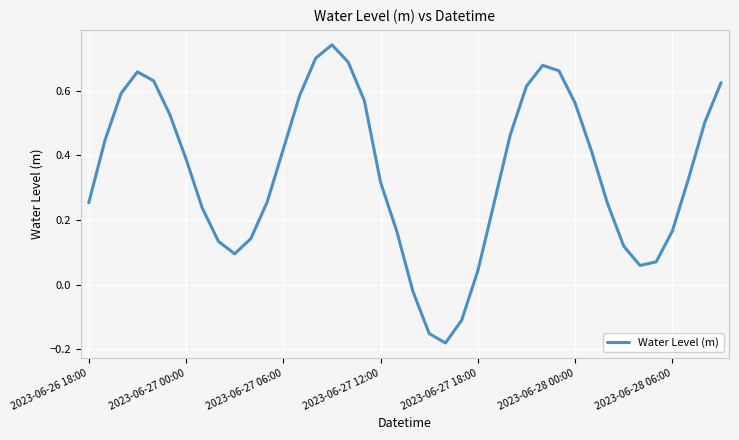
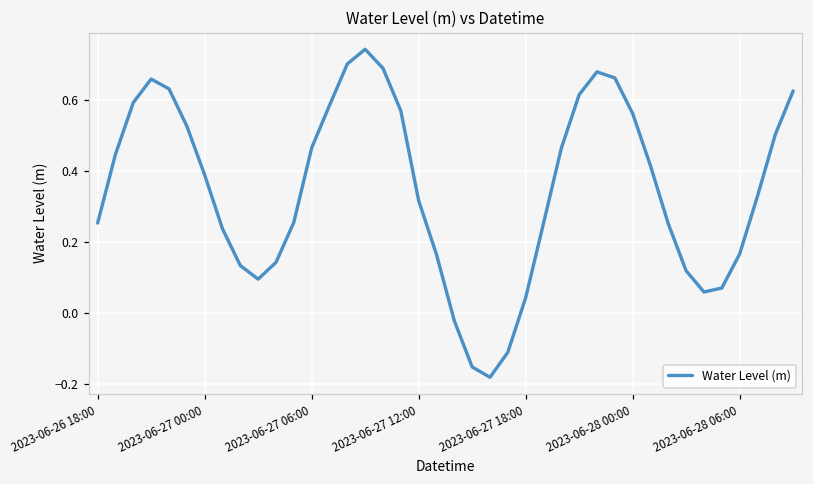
  {
    "2023-06-26 18:00": 0.25,
    "2023-06-27 00:00": 0.39,
-   "2023-06-27 06:00": 0.42,
+   "2023-06-27 06:00": 0.46,
    "2023-06-27 12:00": 0.32,
    "2023-06-27 18:00": 0.04,
    "2023-06-28 00:00": 0.56,
    "2023-06-28 06:00": 0.17
  }
